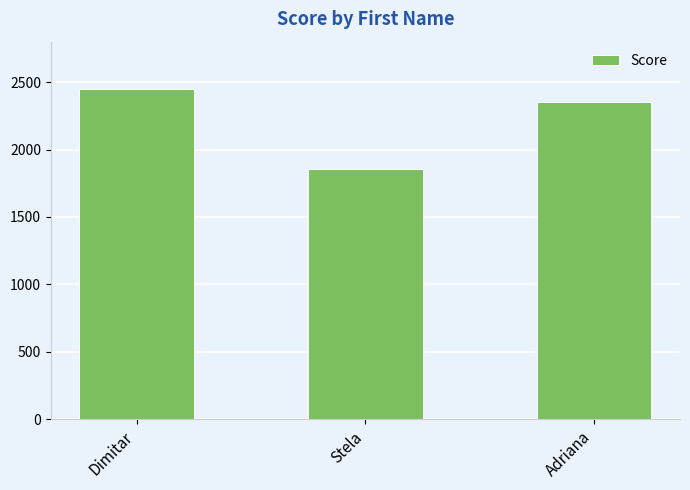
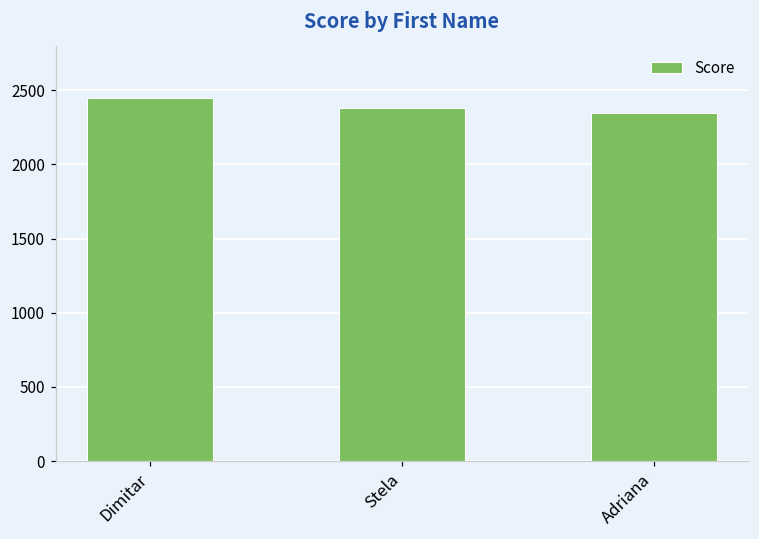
  {
    "Dimitar": 2450,
-   "Stela": 1860,
+   "Stela": 2380,
    "Adriana": 2350
  }
